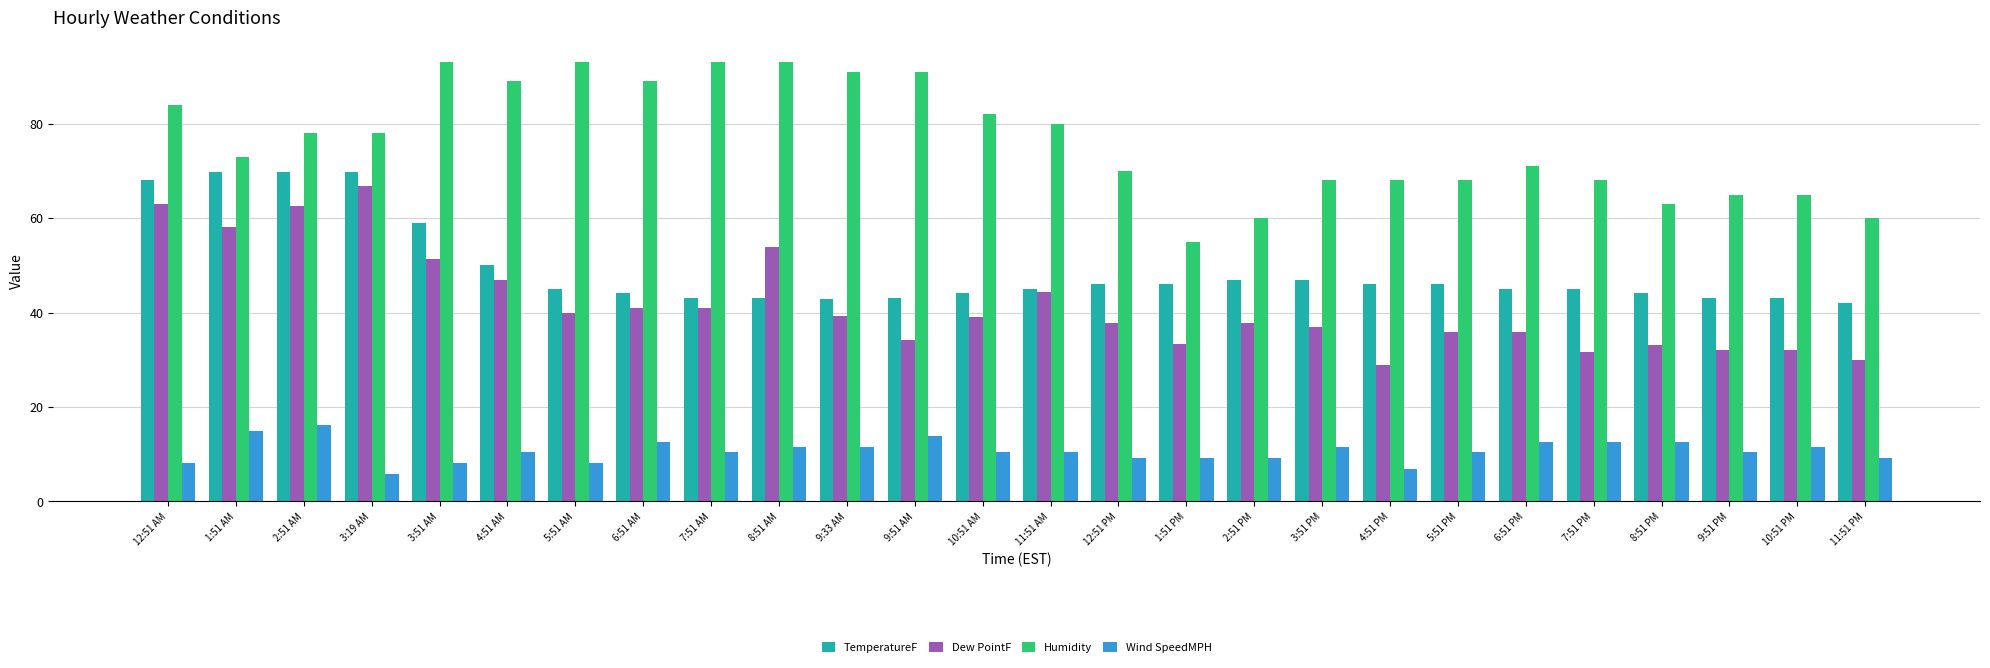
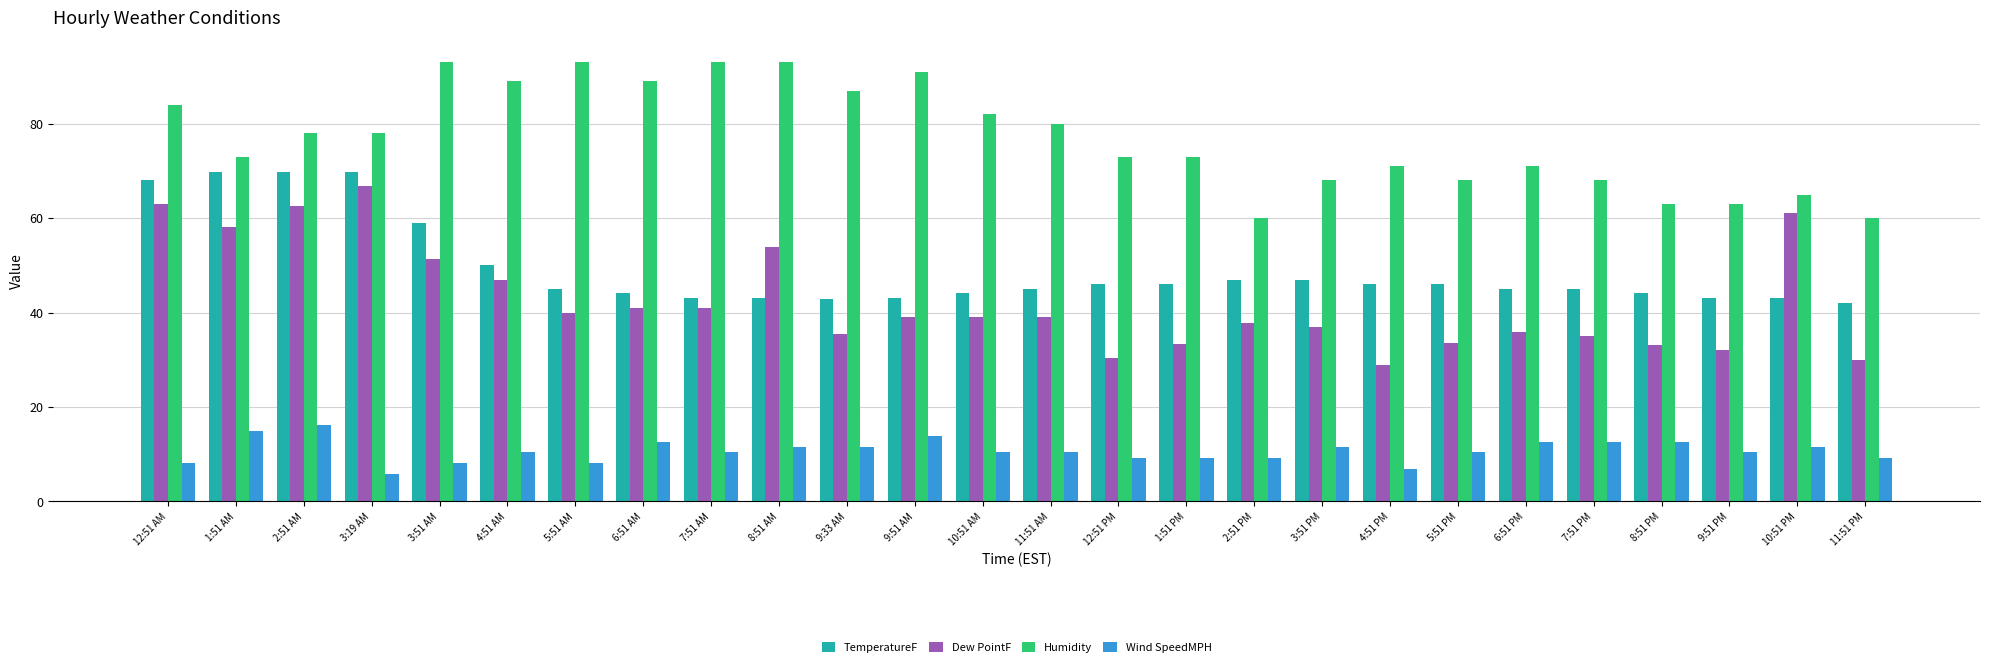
  {
    "Dew PointF": {
      "12:51 AM": 63,
      "1:51 AM": 58,
      "2:51 AM": 63,
      "3:19 AM": 67,
      "3:51 AM": 51,
      "4:51 AM": 47,
      "5:51 AM": 40,
      "6:51 AM": 41,
      "7:51 AM": 41,
      "8:51 AM": 54,
-     "9:33 AM": 39,
-     "9:51 AM": 34,
+     "9:33 AM": 36,
+     "9:51 AM": 39,
      "10:51 AM": 39,
-     "11:51 AM": 44,
-     "12:51 PM": 38,
+     "11:51 AM": 39,
+     "12:51 PM": 30,
      "1:51 PM": 33,
      "2:51 PM": 38,
      "3:51 PM": 37,
      "4:51 PM": 29,
-     "5:51 PM": 36,
+     "5:51 PM": 34,
      "6:51 PM": 36,
-     "7:51 PM": 32,
+     "7:51 PM": 35,
      "8:51 PM": 33,
      "9:51 PM": 32,
-     "10:51 PM": 32,
+     "10:51 PM": 61,
      "11:51 PM": 30
    },
    "Humidity": {
      "12:51 AM": 84,
      "1:51 AM": 73,
      "2:51 AM": 78,
      "3:19 AM": 78,
      "3:51 AM": 93,
      "4:51 AM": 89,
      "5:51 AM": 93,
      "6:51 AM": 89,
      "7:51 AM": 93,
      "8:51 AM": 93,
-     "9:33 AM": 91,
+     "9:33 AM": 87,
      "9:51 AM": 91,
      "10:51 AM": 82,
      "11:51 AM": 80,
-     "12:51 PM": 70,
-     "1:51 PM": 55,
+     "12:51 PM": 73,
+     "1:51 PM": 73,
      "2:51 PM": 60,
      "3:51 PM": 68,
-     "4:51 PM": 68,
+     "4:51 PM": 71,
      "5:51 PM": 68,
      "6:51 PM": 71,
      "7:51 PM": 68,
      "8:51 PM": 63,
-     "9:51 PM": 65,
+     "9:51 PM": 63,
      "10:51 PM": 65,
      "11:51 PM": 60
    }
  }
